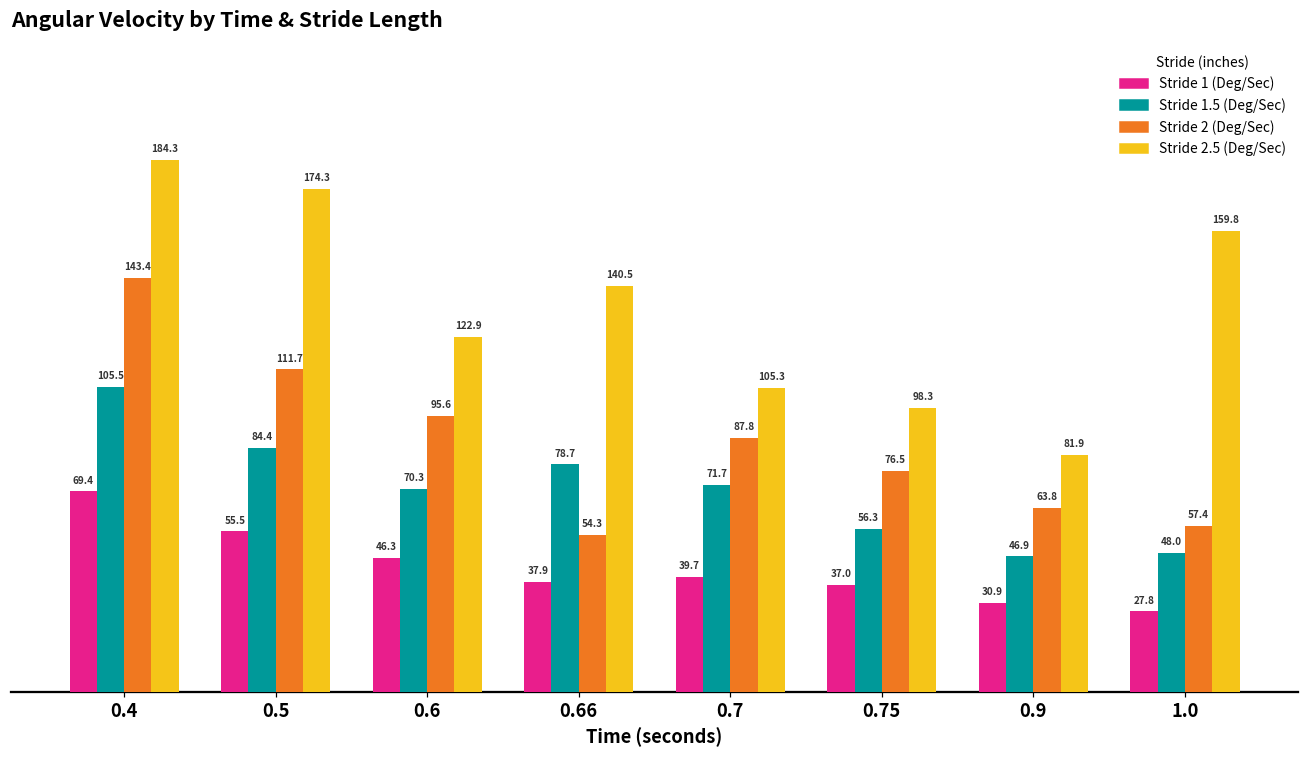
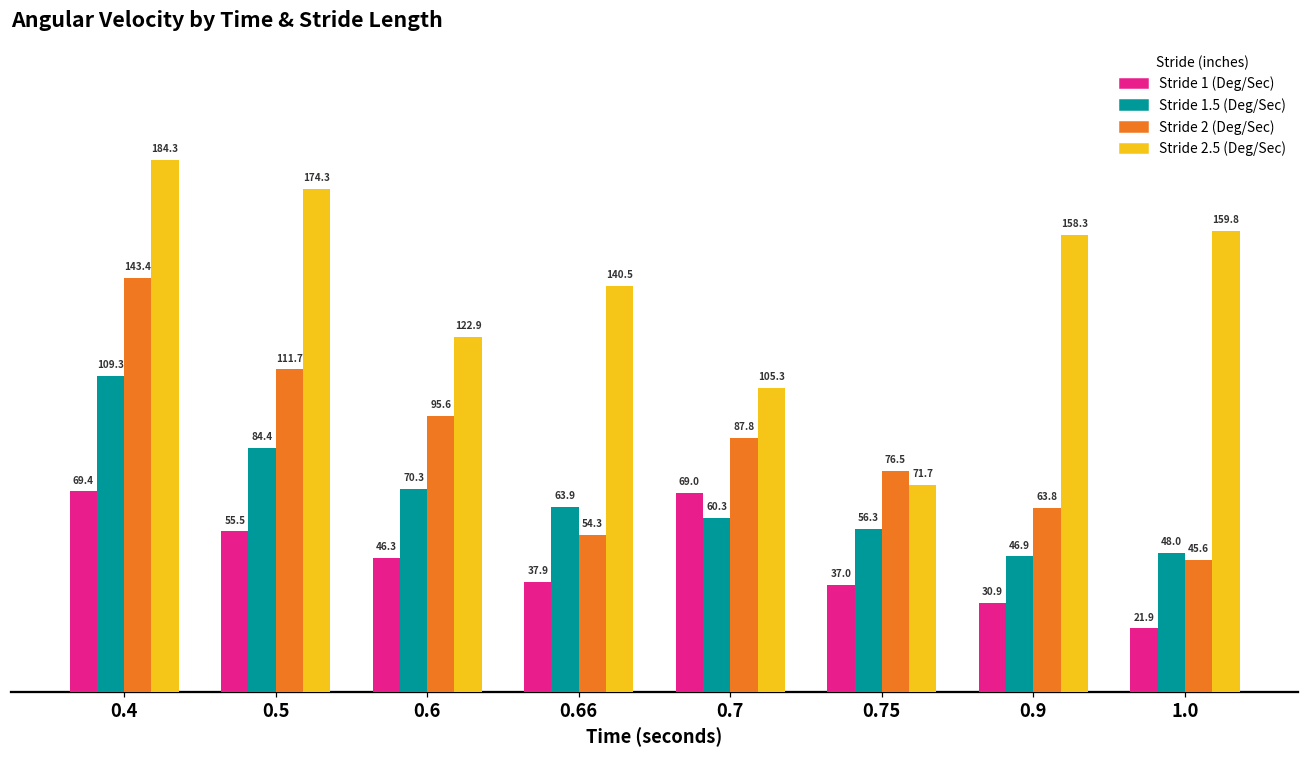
  {
    "Stride 1 (Deg/Sec)": {
      "0.4": 69.4,
      "0.5": 55.5,
      "0.6": 46.3,
      "0.66": 37.9,
-     "0.7": 39.7,
+     "0.7": 69.0,
      "0.75": 37.0,
      "0.9": 30.9,
-     "1.0": 27.8
+     "1.0": 21.9
    },
    "Stride 1.5 (Deg/Sec)": {
-     "0.4": 105.5,
+     "0.4": 109.3,
      "0.5": 84.4,
      "0.6": 70.3,
-     "0.66": 78.7,
-     "0.7": 71.7,
+     "0.66": 63.9,
+     "0.7": 60.3,
      "0.75": 56.3,
      "0.9": 46.9,
      "1.0": 48.0
    },
    "Stride 2 (Deg/Sec)": {
      "0.4": 143.4,
      "0.5": 111.7,
      "0.6": 95.6,
      "0.66": 54.3,
      "0.7": 87.8,
      "0.75": 76.5,
      "0.9": 63.8,
-     "1.0": 57.4
+     "1.0": 45.6
    },
    "Stride 2.5 (Deg/Sec)": {
      "0.4": 184.3,
      "0.5": 174.3,
      "0.6": 122.9,
      "0.66": 140.5,
      "0.7": 105.3,
-     "0.75": 98.3,
-     "0.9": 81.9,
+     "0.75": 71.7,
+     "0.9": 158.3,
      "1.0": 159.8
    }
  }
